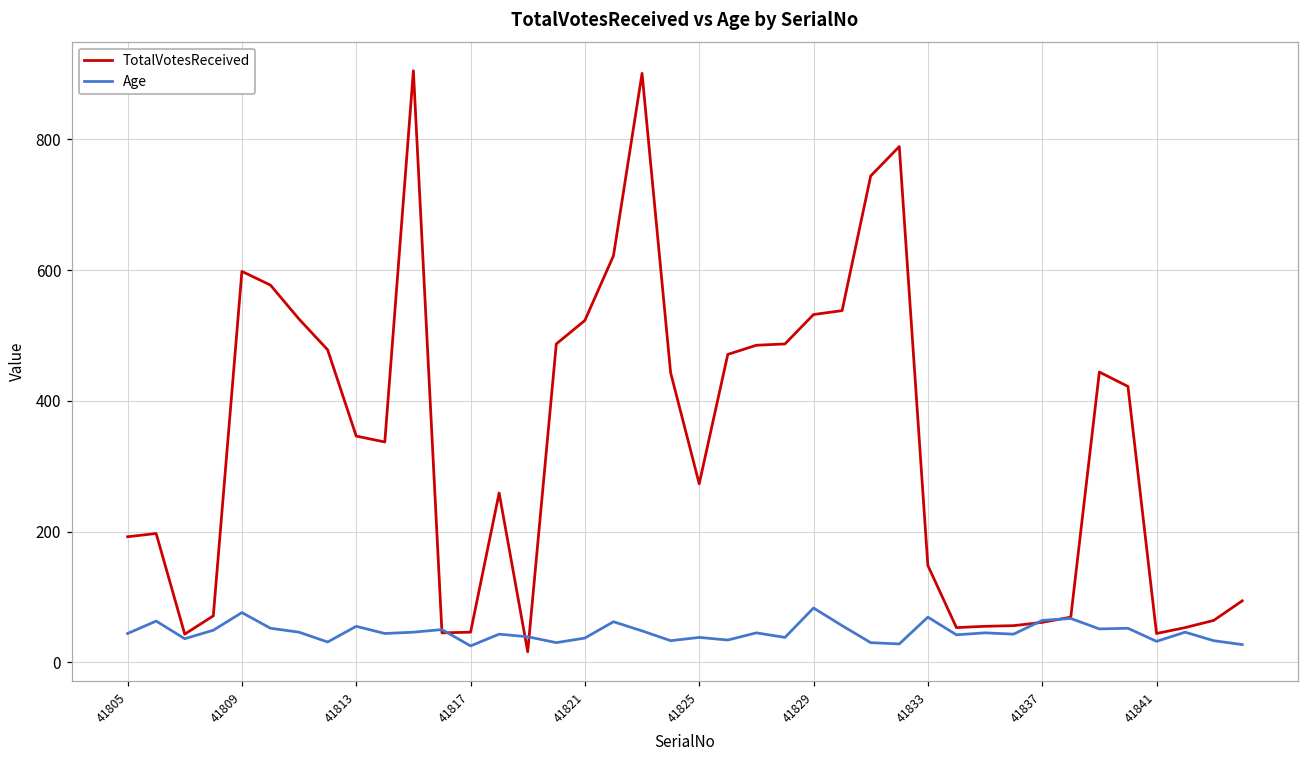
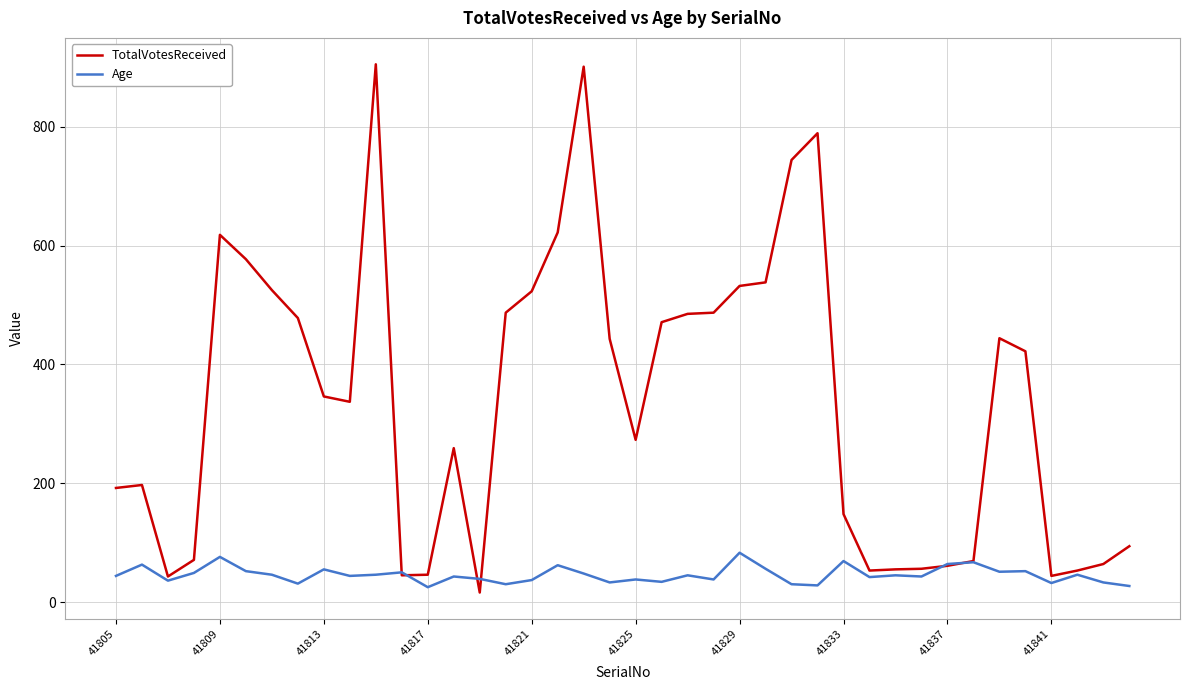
  {
    "TotalVotesReceived": {
      "41805": 190,
-     "41809": 600,
+     "41809": 620,
      "41813": 350,
      "41817": 50,
      "41821": 520,
      "41825": 270,
      "41829": 530,
      "41833": 150,
      "41841": 40
    },
    "Age": {
      "41805": 40,
      "41809": 80,
      "41813": 60,
      "41817": 30,
      "41821": 40,
      "41825": 40,
      "41829": 80,
      "41833": 70,
      "41841": 30
    }
  }
